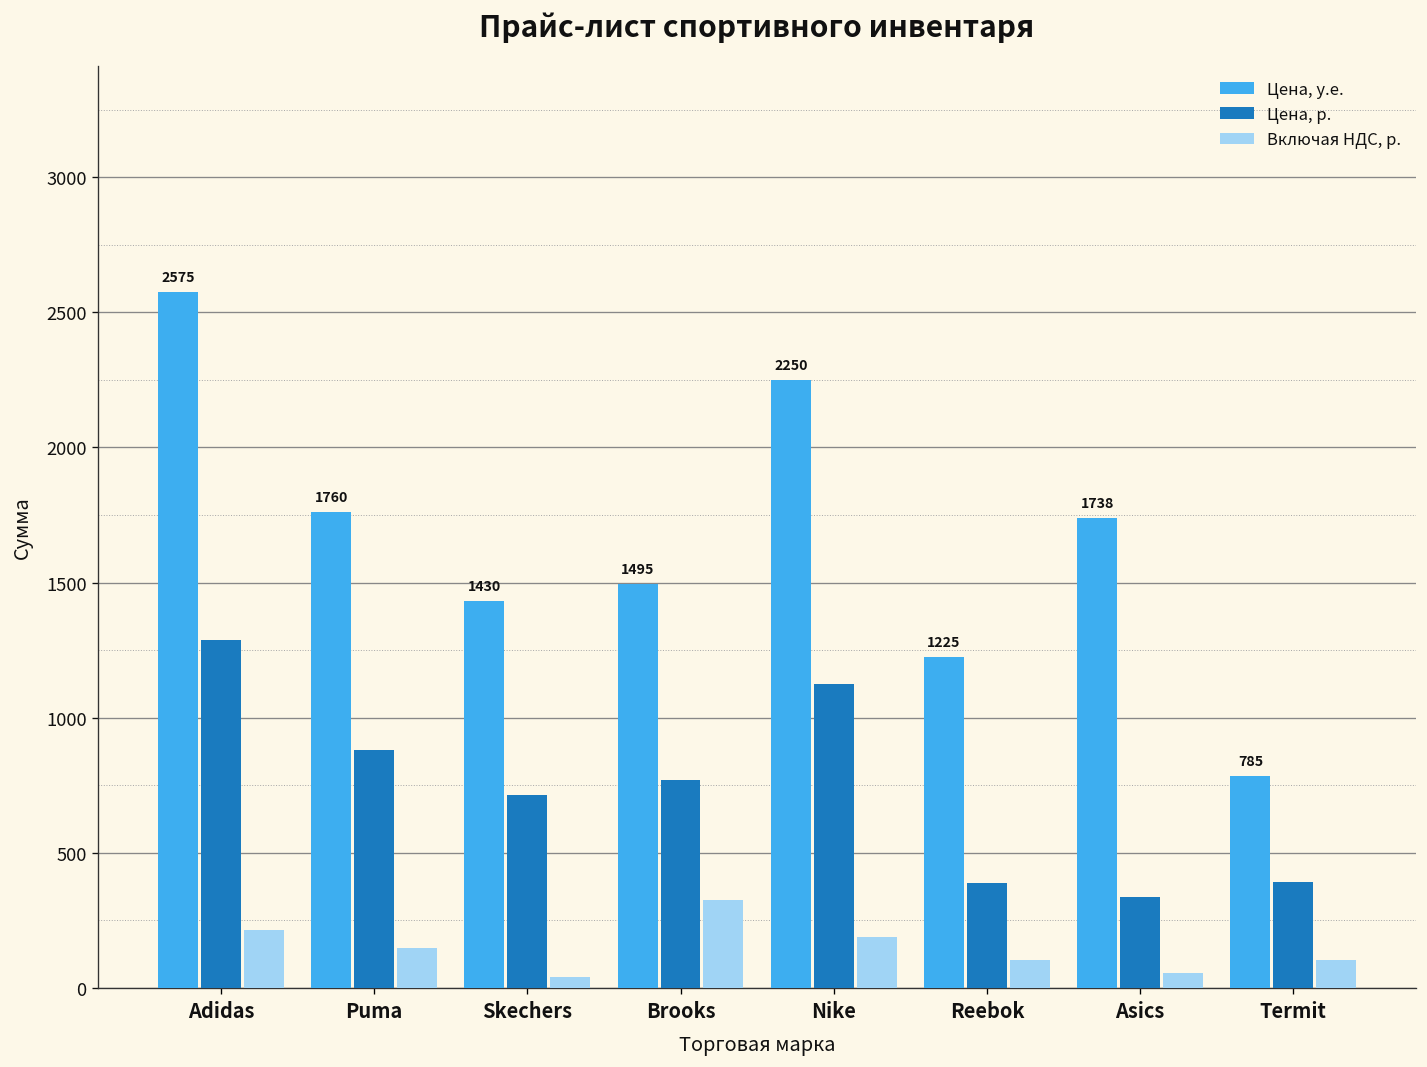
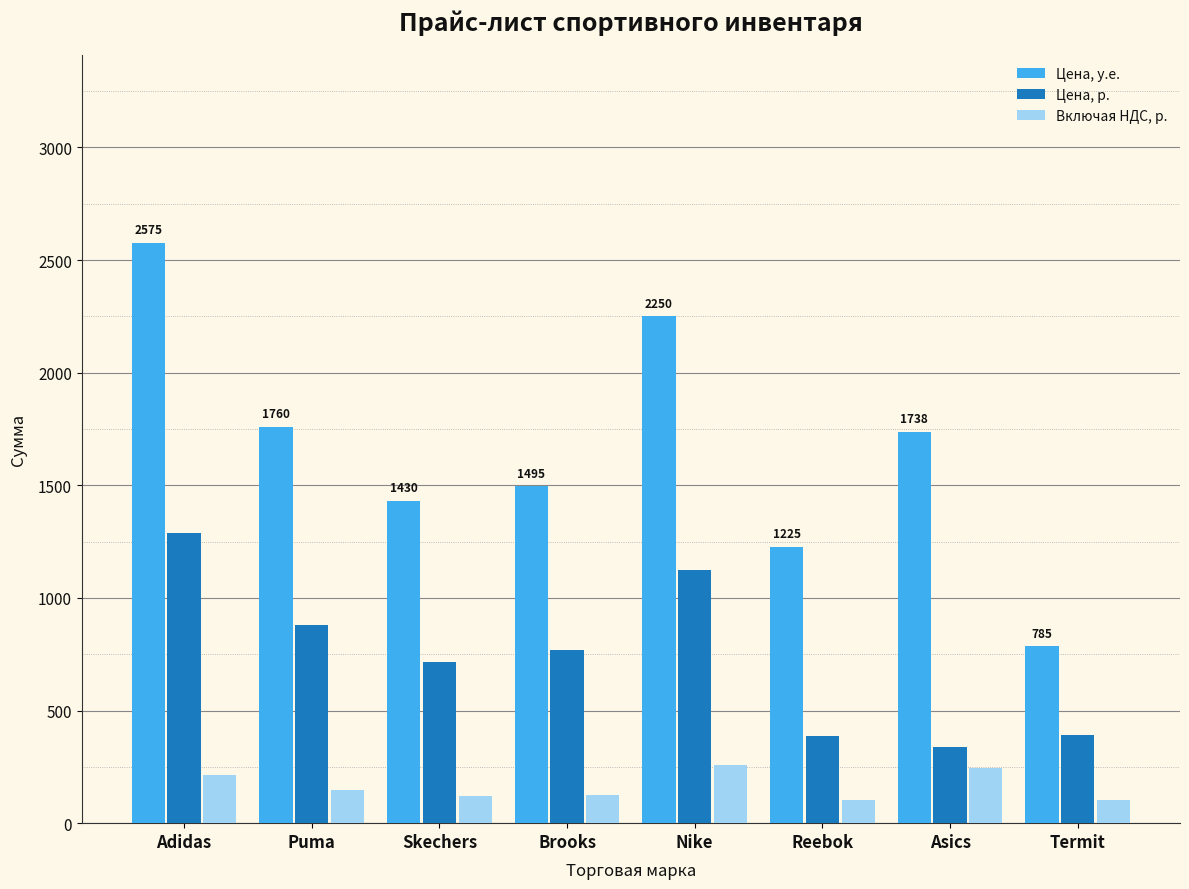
  {
    "Цена, у.е.": {
      "Adidas": 2575,
      "Puma": 1760,
      "Skechers": 1430,
      "Brooks": 1495,
      "Nike": 2250,
      "Reebok": 1225,
      "Asics": 1738,
      "Termit": 785
    },
    "Цена, р.": {
      "Adidas": 1290,
      "Puma": 880,
      "Skechers": 720,
      "Brooks": 770,
      "Nike": 1130,
      "Reebok": 390,
      "Asics": 340,
      "Termit": 390
    },
    "Включая НДС, р.": {
      "Adidas": 210,
      "Puma": 150,
-     "Skechers": 40,
-     "Brooks": 330,
-     "Nike": 190,
+     "Skechers": 120,
+     "Brooks": 120,
+     "Nike": 260,
      "Reebok": 100,
-     "Asics": 60,
+     "Asics": 240,
      "Termit": 100
    }
  }
